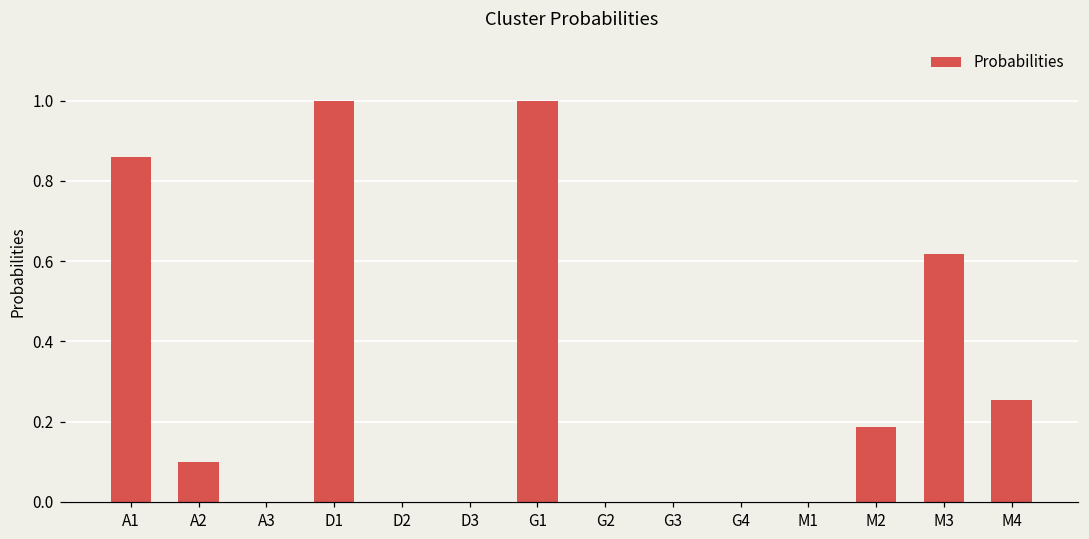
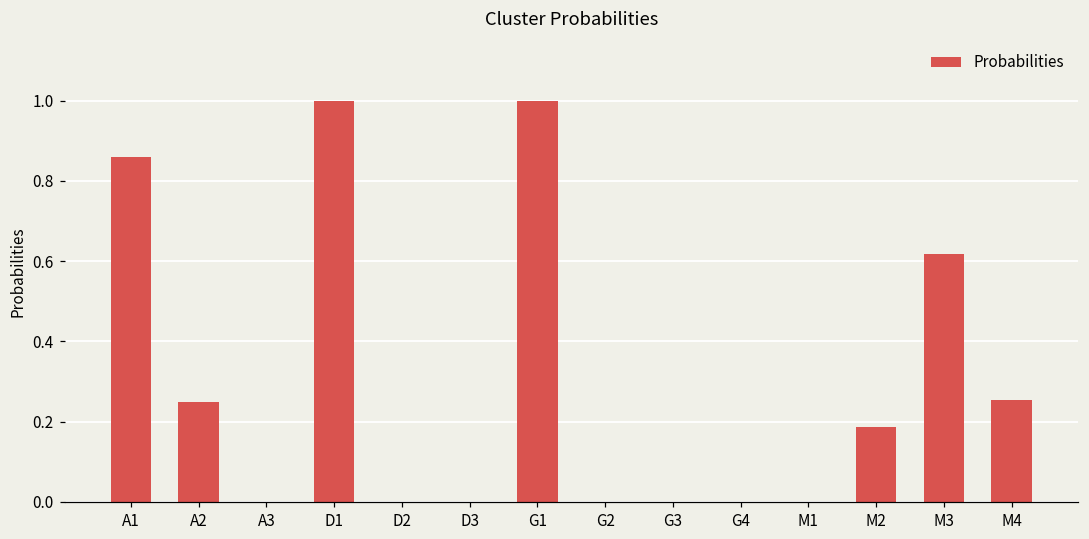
  {
    "A1": 0.86,
-   "A2": 0.10,
+   "A2": 0.25,
    "A3": 0.00,
    "D1": 1.00,
    "D2": 0.00,
    "D3": 0.00,
    "G1": 1.00,
    "G2": 0.00,
    "G3": 0.00,
    "G4": 0.00,
    "M1": 0.00,
    "M2": 0.19,
    "M3": 0.62,
    "M4": 0.25
  }
